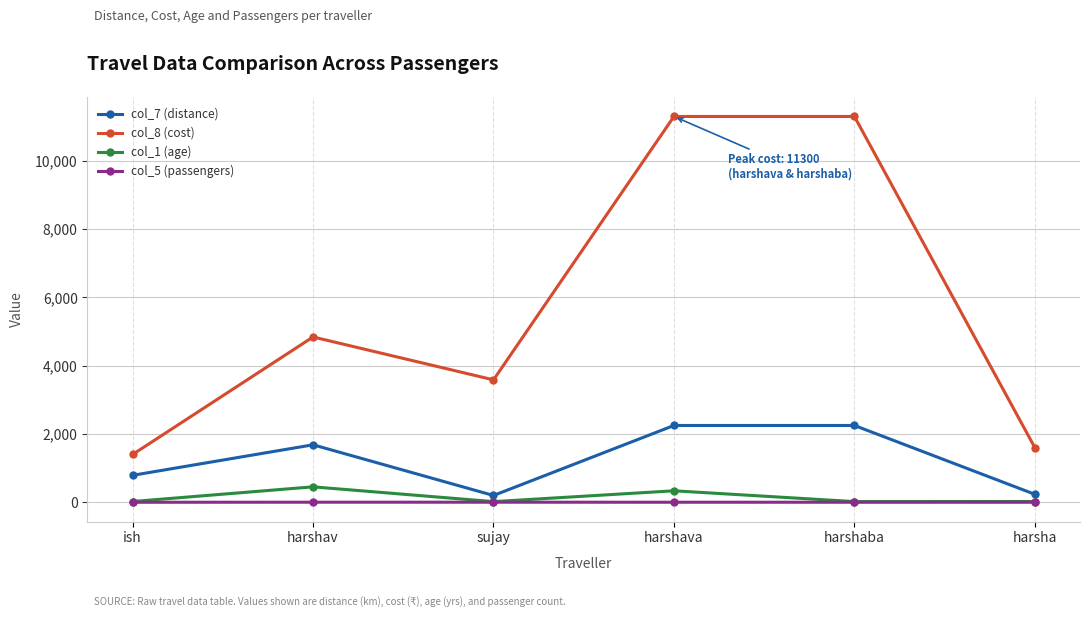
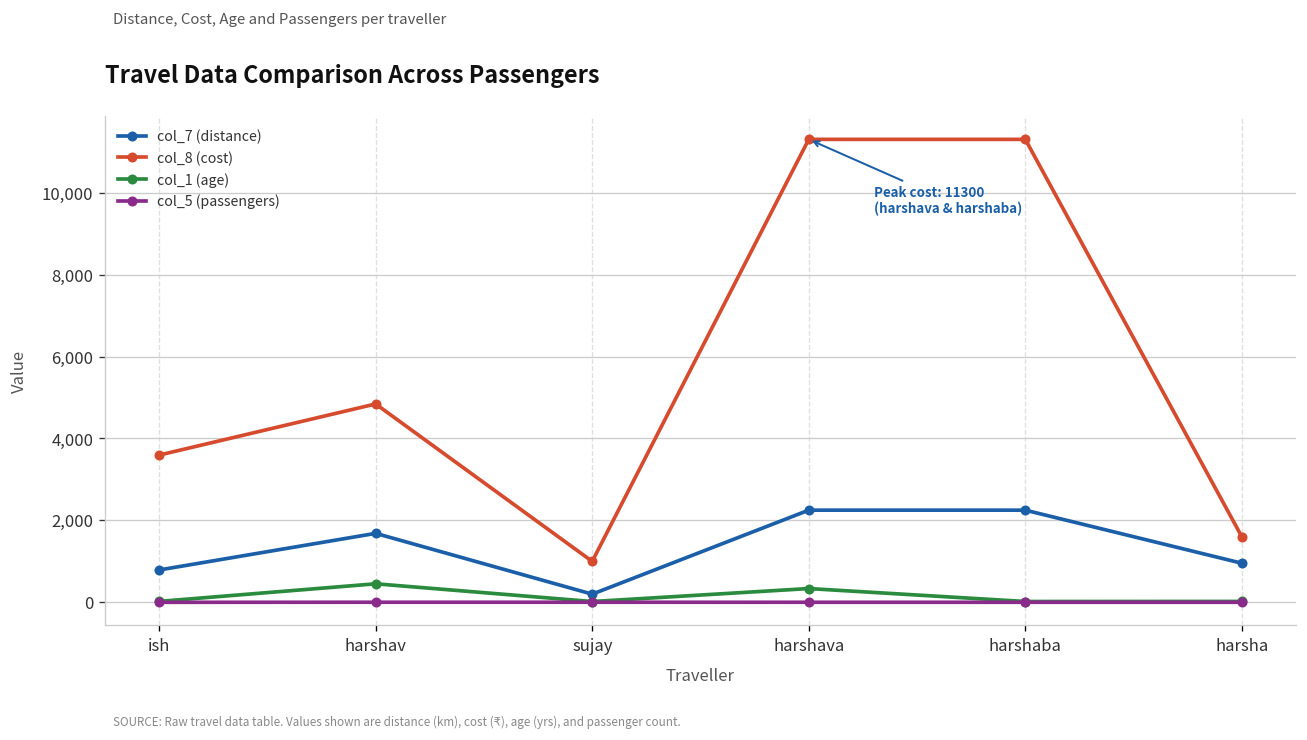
  {
    "col_7 (distance)": {
      "ish": "800",
      "harshav": "1,700",
      "sujay": "200",
      "harshava": "2,300",
      "harshaba": "2,300",
-     "harsha": "200"
+     "harsha": "1,000"
    },
    "col_8 (cost)": {
-     "ish": "1,400",
+     "ish": "3,600",
      "harshav": "4,800",
-     "sujay": "3,600",
+     "sujay": "1,000",
      "harshava": "11,300",
      "harsha": "1,600"
    },
    "col_1 (age)": {
      "harshav": "500",
      "harshava": "300"
    },
    "col_5 (passengers)": {
      "harshav": "0",
      "harshava": "0"
    }
  }
